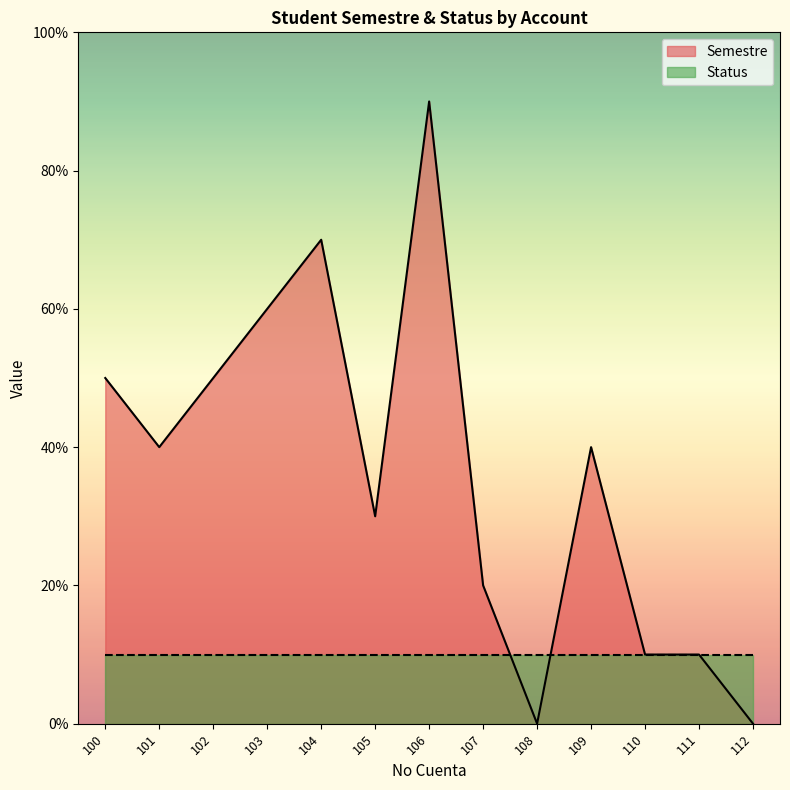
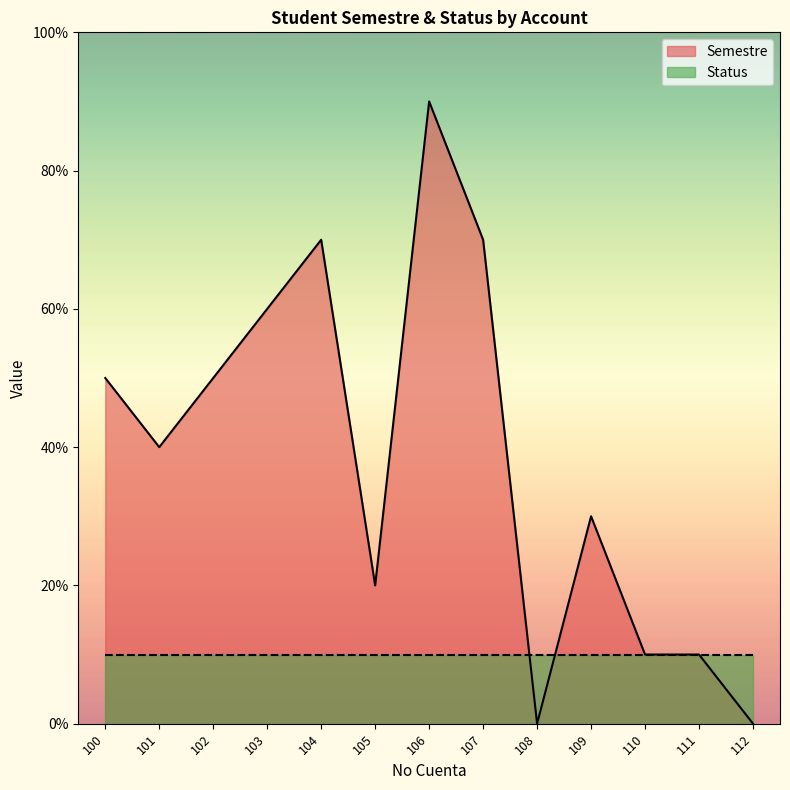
  {
    "Semestre": {
      "100": "50%",
      "101": "40%",
      "102": "50%",
      "103": "60%",
      "104": "70%",
-     "105": "30%",
+     "105": "20%",
      "106": "90%",
-     "107": "20%",
+     "107": "70%",
      "108": "0%",
-     "109": "40%",
+     "109": "30%",
      "112": "0%"
    },
    "Status": {
      "100": "10%",
      "101": "10%",
      "102": "10%",
      "103": "10%",
      "104": "10%",
      "105": "10%",
      "106": "10%",
      "107": "10%",
      "108": "10%",
      "109": "10%",
      "112": "10%"
    }
  }
